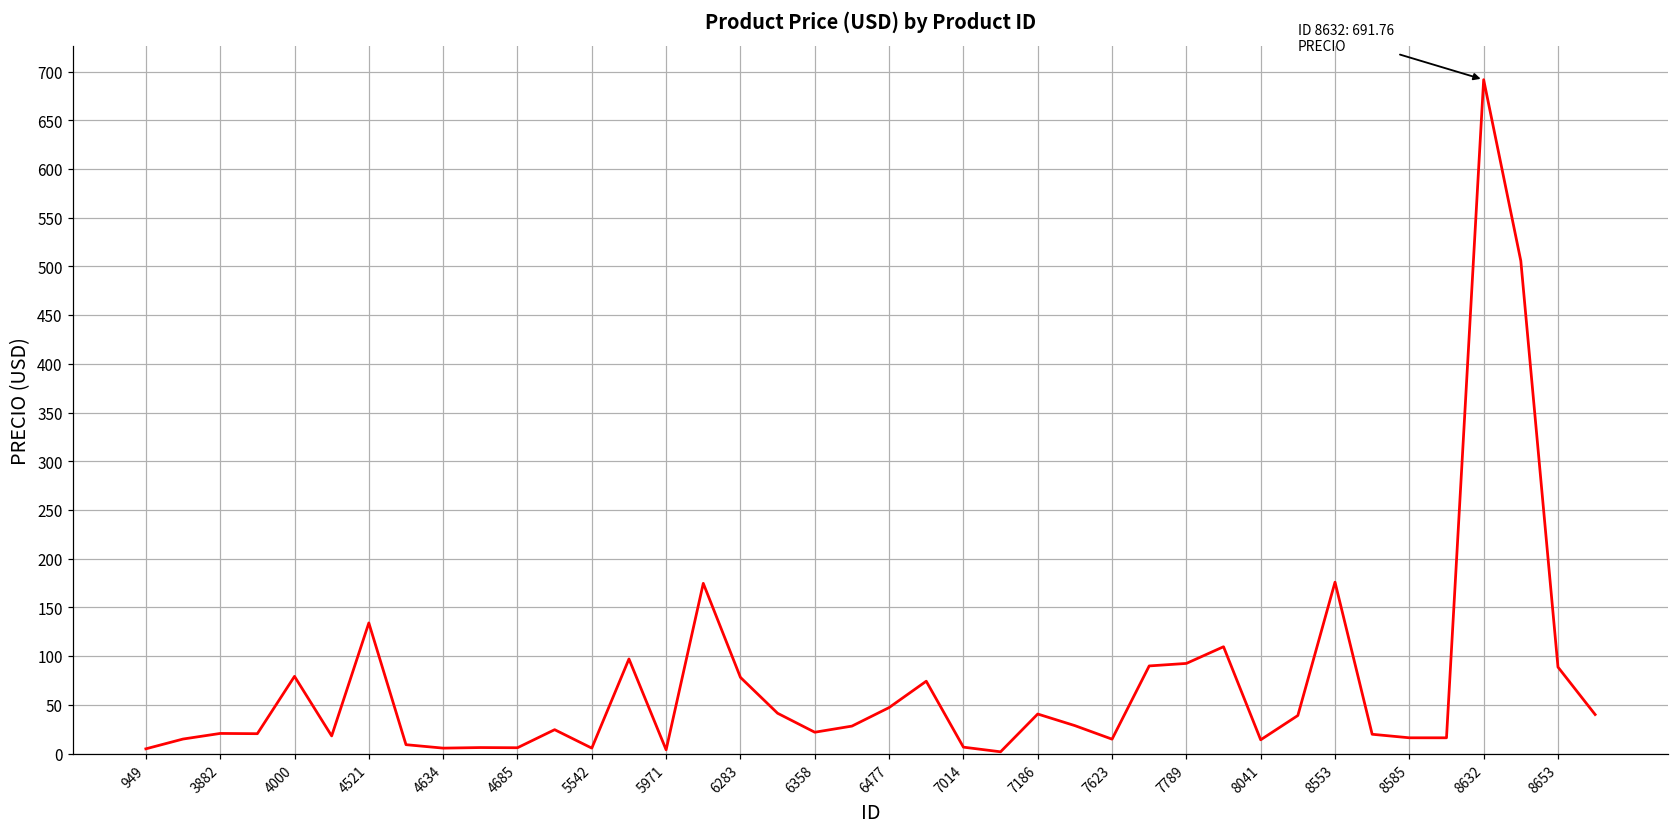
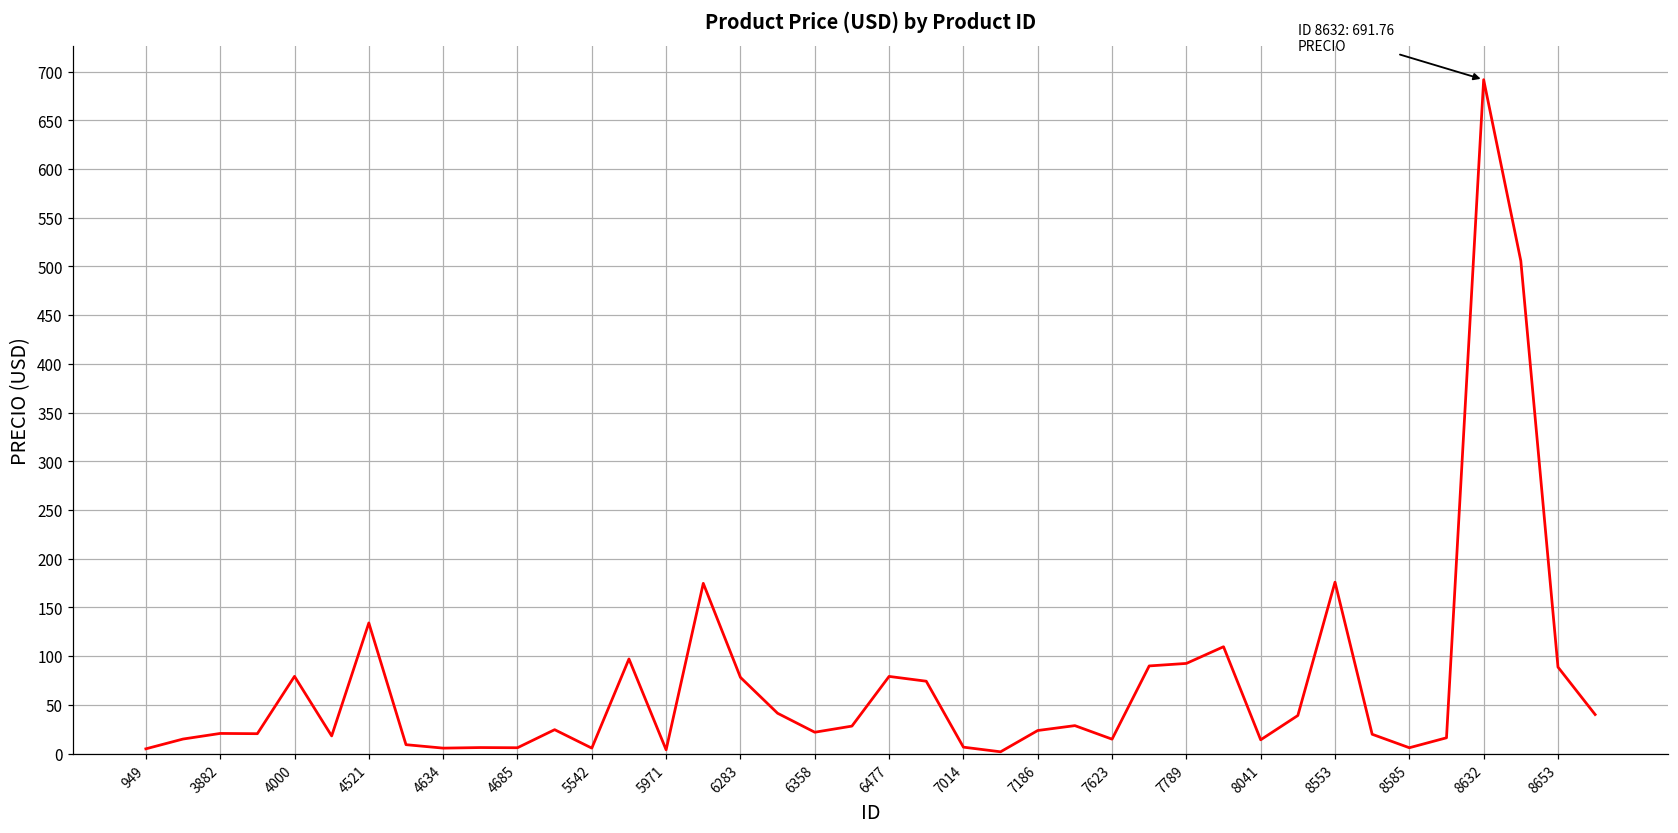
  {
    "949": 0,
    "3882": 20,
    "4000": 80,
    "4521": 130,
    "4634": 10,
    "4685": 10,
    "5542": 10,
    "5971": 0,
    "6283": 80,
    "6358": 20,
-   "6477": 50,
+   "6477": 80,
    "7014": 10,
-   "7186": 40,
+   "7186": 20,
    "7623": 10,
    "7789": 90,
    "8041": 10,
    "8553": 180,
-   "8585": 20,
+   "8585": 10,
    "8653": 90
  }
